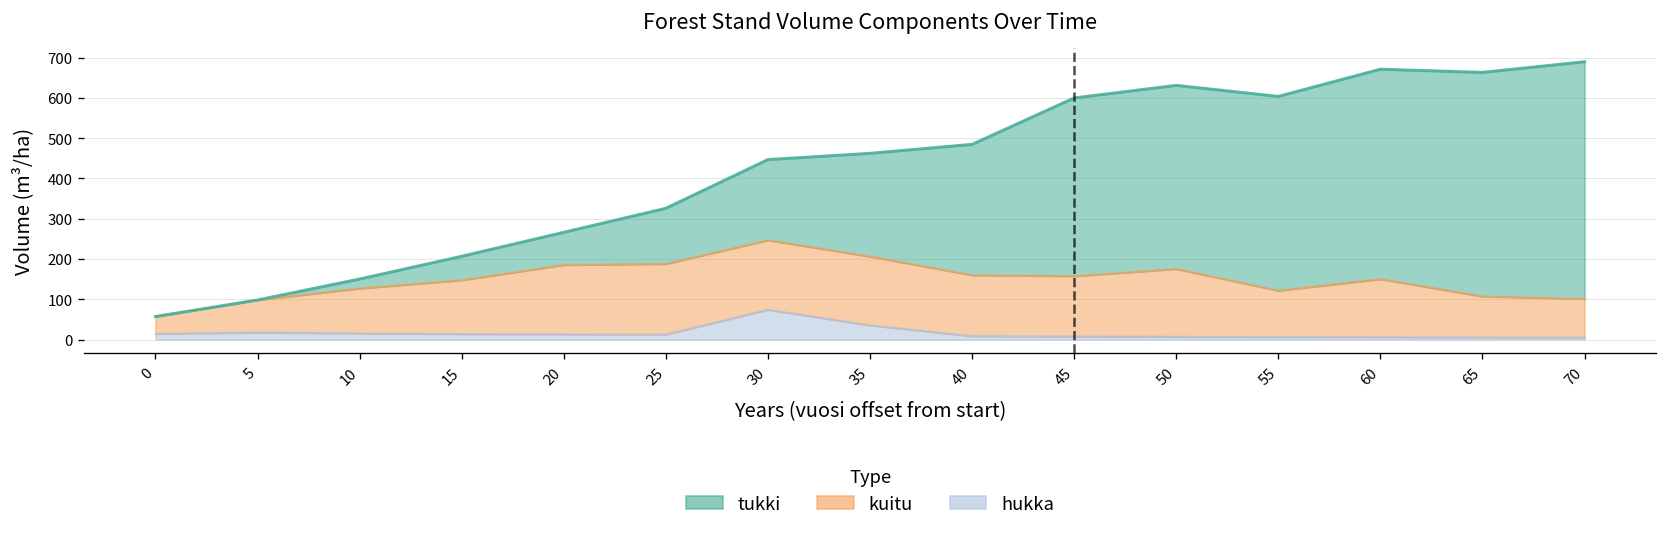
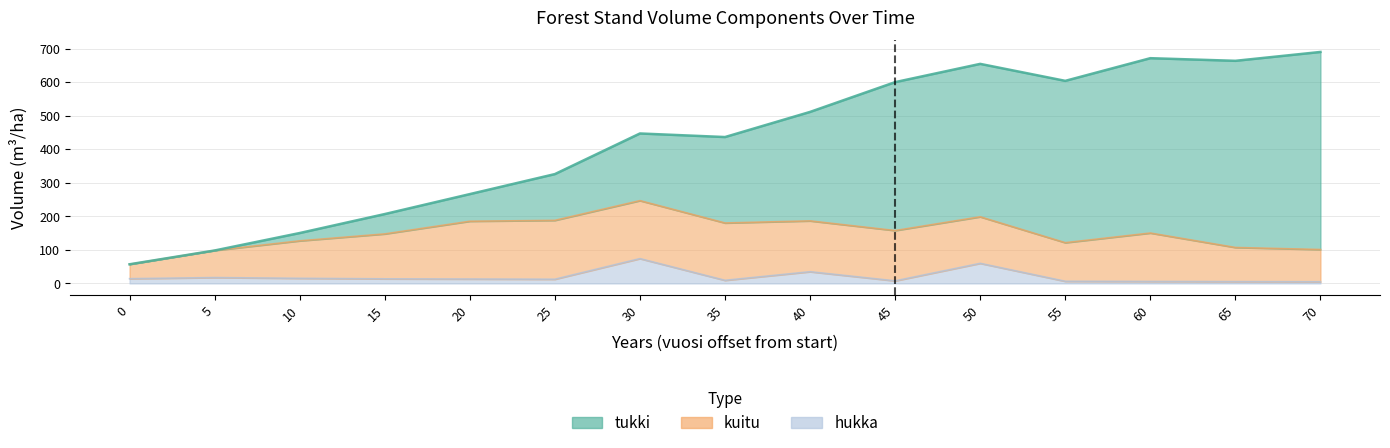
  {
    "hukka": {
      "0": 10,
      "5": 20,
      "10": 20,
      "15": 10,
      "20": 10,
      "25": 10,
      "30": 70,
-     "35": 40,
-     "40": 10,
+     "35": 10,
+     "40": 30,
      "45": 10,
-     "50": 10,
+     "50": 60,
      "55": 10,
      "60": 10,
      "65": 10,
      "70": 10
    },
    "kuitu": {
      "10": 110,
      "15": 130,
      "20": 170,
      "25": 180,
      "30": 170,
      "35": 170,
      "40": 150,
      "45": 150,
-     "50": 170,
+     "50": 140,
      "55": 120,
      "60": 140,
      "65": 100,
      "70": 100
    },
    "tukki": {
      "10": 20,
      "15": 60,
      "20": 80,
      "25": 140,
      "30": 200,
      "35": 260,
      "40": 320,
      "45": 440,
      "50": 460,
      "55": 480,
      "60": 520,
      "65": 560,
      "70": 590
    }
  }
